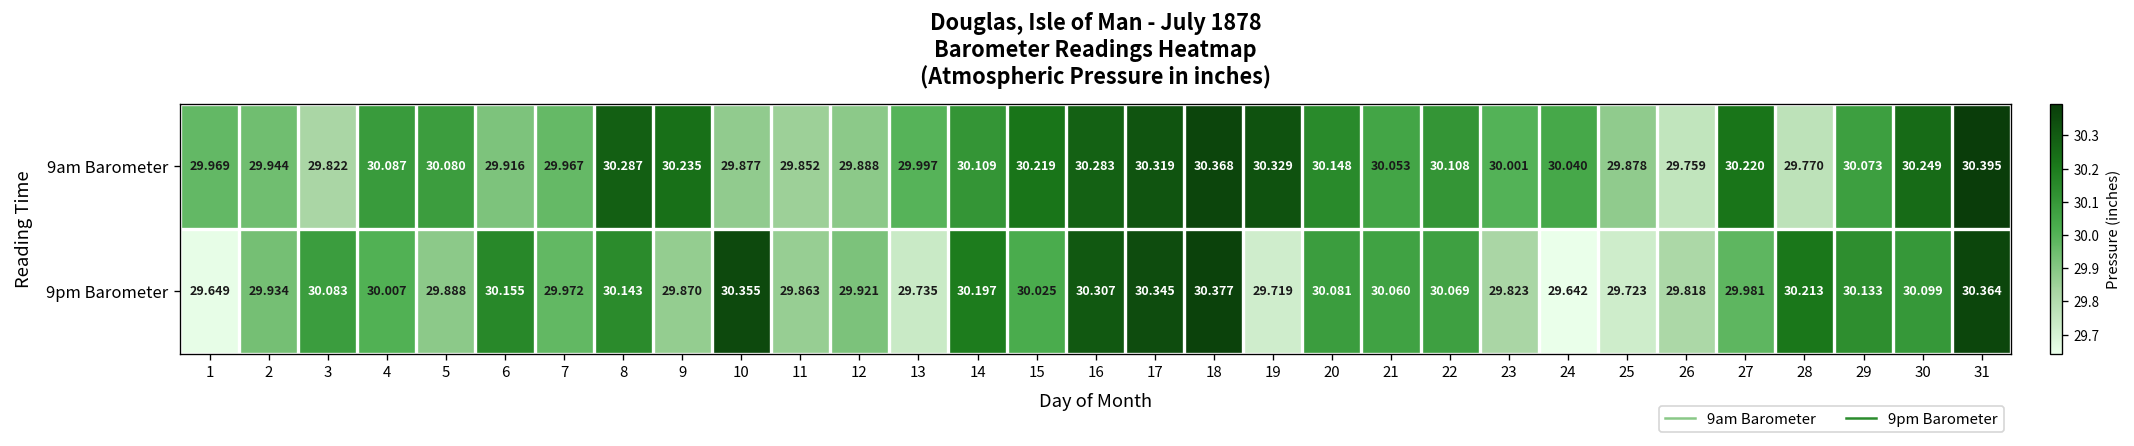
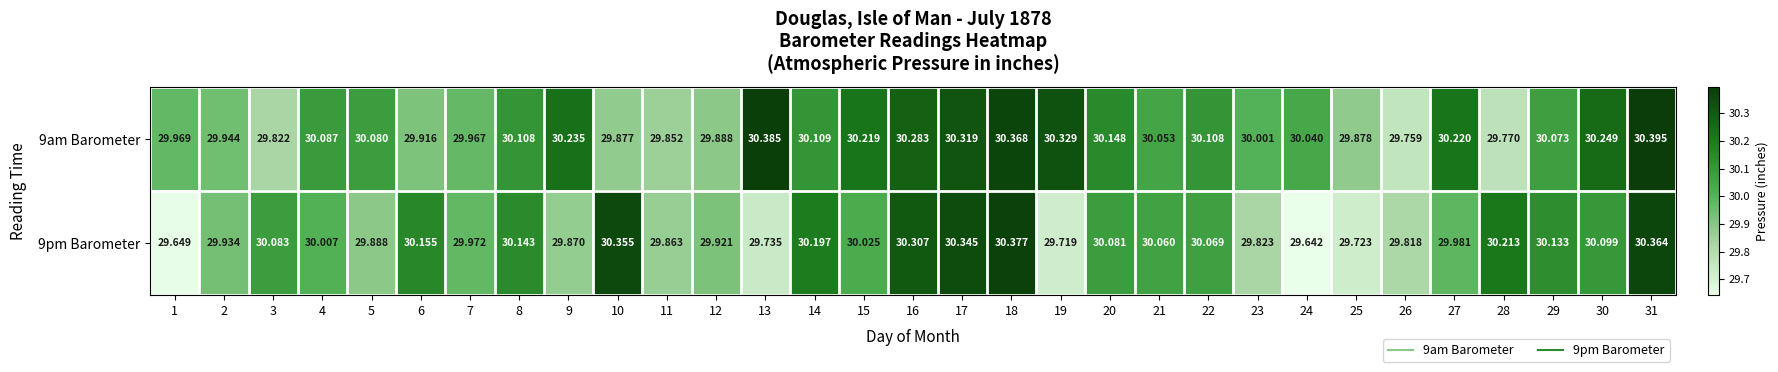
  {
    "9am Barometer": {
      "1": 29.969,
      "2": 29.944,
      "3": 29.822,
      "4": 30.087,
      "5": 30.080,
      "6": 29.916,
      "7": 29.967,
-     "8": 30.287,
+     "8": 30.108,
      "9": 30.235,
      "10": 29.877,
      "11": 29.852,
      "12": 29.888,
-     "13": 29.997,
+     "13": 30.385,
      "14": 30.109,
      "15": 30.219,
      "16": 30.283,
      "17": 30.319,
      "18": 30.368,
      "19": 30.329,
      "20": 30.148,
      "21": 30.053,
      "22": 30.108,
      "23": 30.001,
      "24": 30.040,
      "25": 29.878,
      "26": 29.759,
      "27": 30.220,
      "28": 29.770,
      "29": 30.073,
      "30": 30.249,
      "31": 30.395
    },
    "9pm Barometer": {
      "1": 29.649,
      "2": 29.934,
      "3": 30.083,
      "4": 30.007,
      "5": 29.888,
      "6": 30.155,
      "7": 29.972,
      "8": 30.143,
      "9": 29.870,
      "10": 30.355,
      "11": 29.863,
      "12": 29.921,
      "13": 29.735,
      "14": 30.197,
      "15": 30.025,
      "16": 30.307,
      "17": 30.345,
      "18": 30.377,
      "19": 29.719,
      "20": 30.081,
      "21": 30.060,
      "22": 30.069,
      "23": 29.823,
      "24": 29.642,
      "25": 29.723,
      "26": 29.818,
      "27": 29.981,
      "28": 30.213,
      "29": 30.133,
      "30": 30.099,
      "31": 30.364
    }
  }
